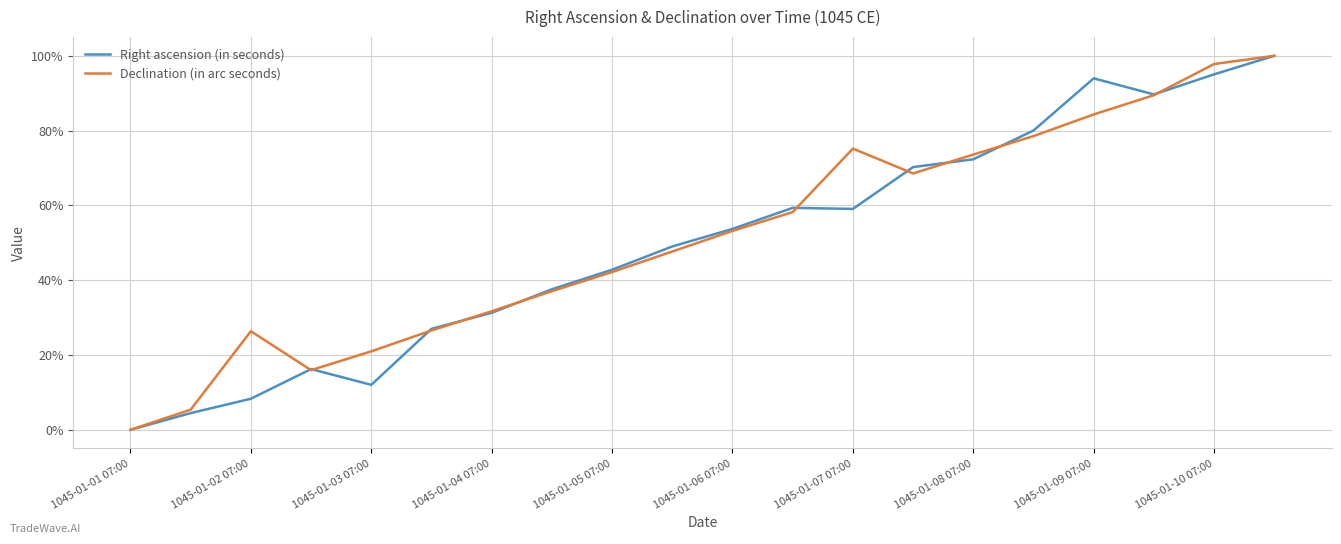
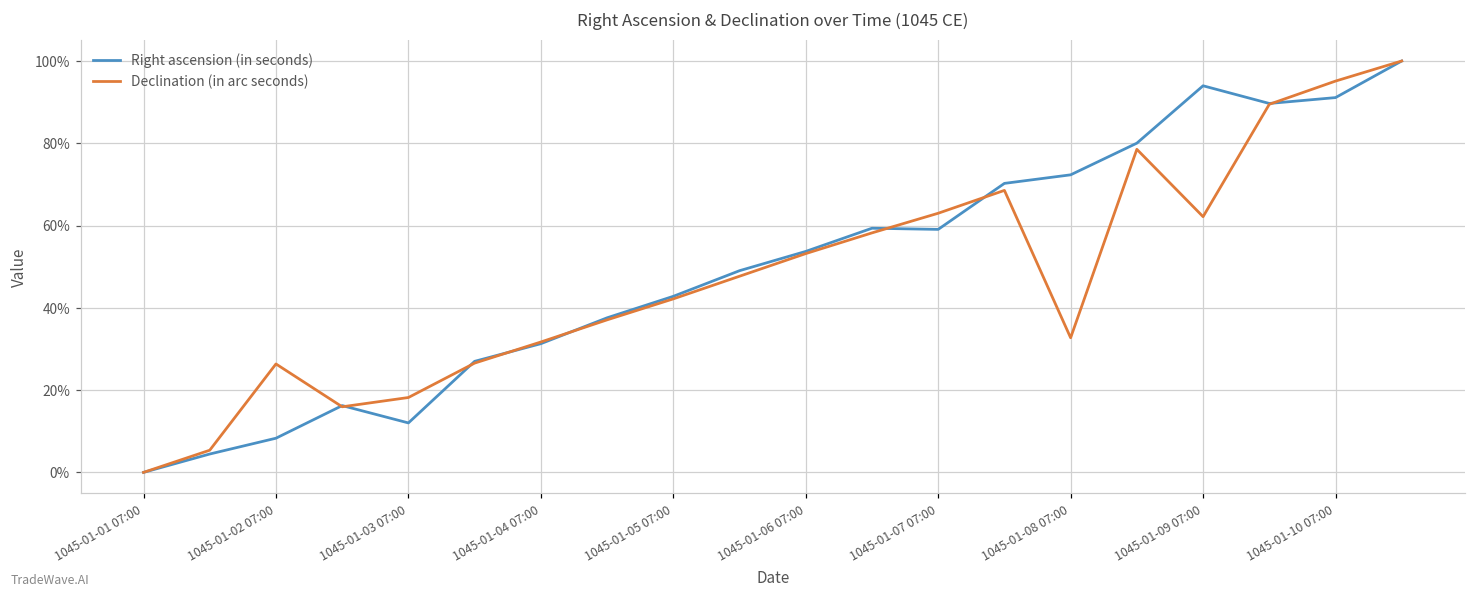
  {
    "Right ascension (in seconds)": {
      "1045-01-02 07:00": "8%",
      "1045-01-03 07:00": "12%",
      "1045-01-07 07:00": "59%",
      "1045-01-08 07:00": "72%",
      "1045-01-09 07:00": "94%",
-     "1045-01-10 07:00": "95%"
+     "1045-01-10 07:00": "91%"
    },
    "Declination (in arc seconds)": {
      "1045-01-02 07:00": "26%",
-     "1045-01-03 07:00": "21%",
-     "1045-01-07 07:00": "75%",
-     "1045-01-08 07:00": "74%",
-     "1045-01-09 07:00": "84%",
-     "1045-01-10 07:00": "98%"
+     "1045-01-03 07:00": "18%",
+     "1045-01-07 07:00": "63%",
+     "1045-01-08 07:00": "33%",
+     "1045-01-09 07:00": "62%",
+     "1045-01-10 07:00": "95%"
    }
  }
